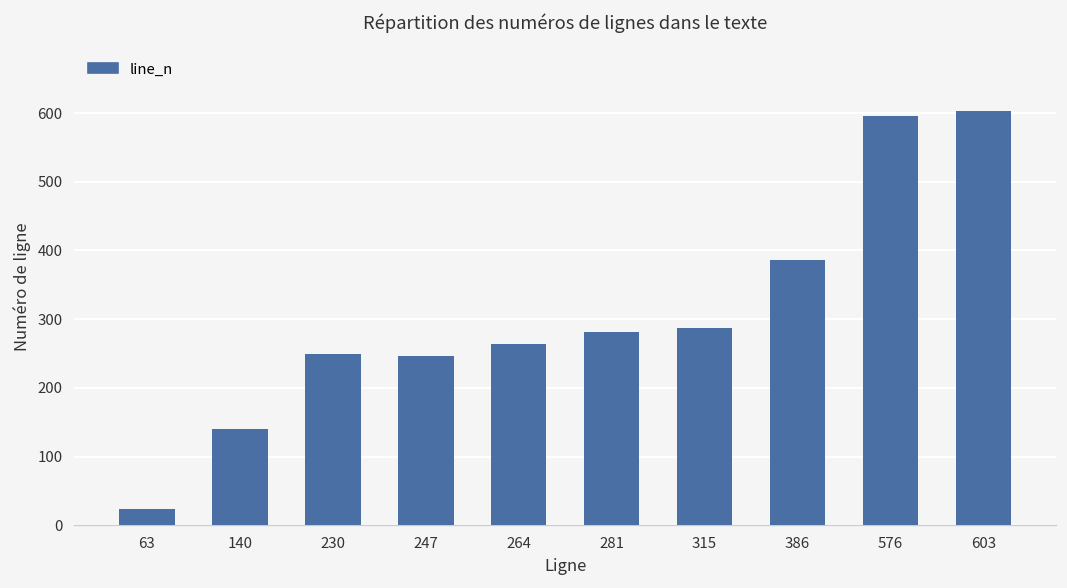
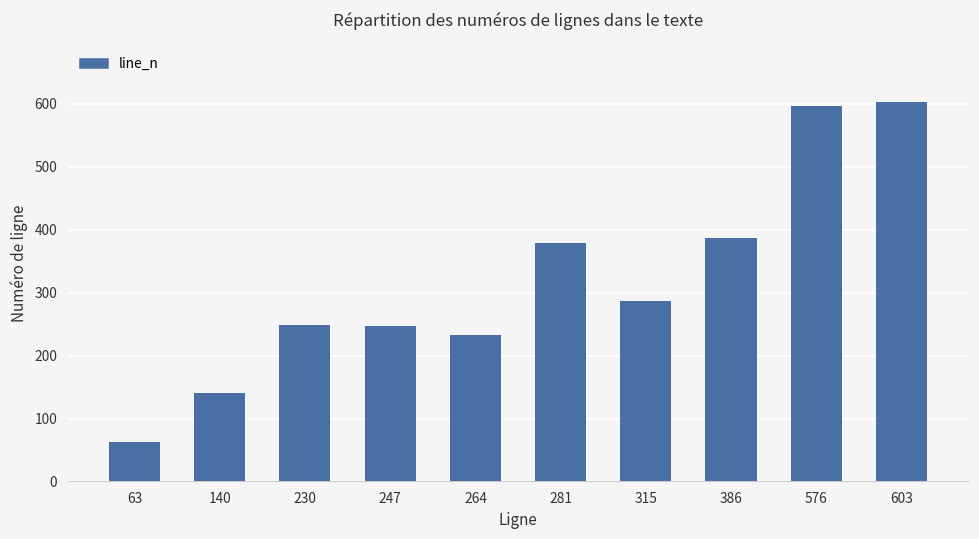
  {
-   "63": 20,
+   "63": 60,
    "140": 140,
    "230": 250,
    "247": 250,
-   "264": 260,
-   "281": 280,
+   "264": 230,
+   "281": 380,
    "315": 290,
    "386": 390,
    "576": 600,
    "603": 600
  }
